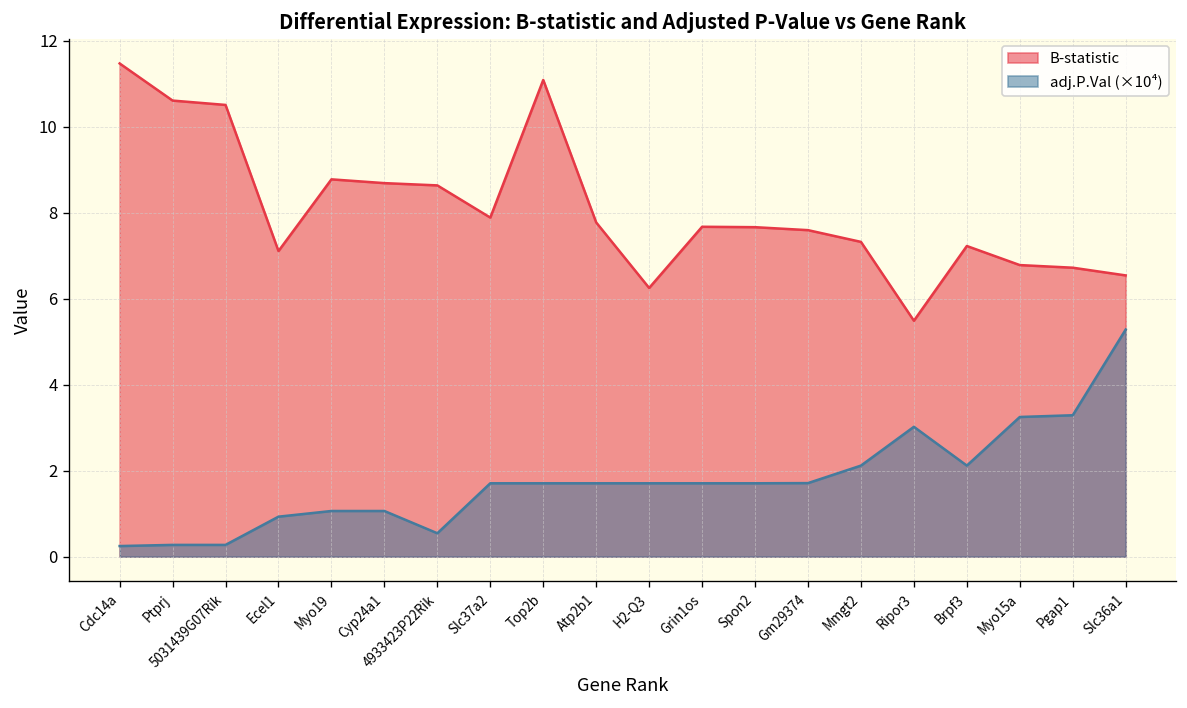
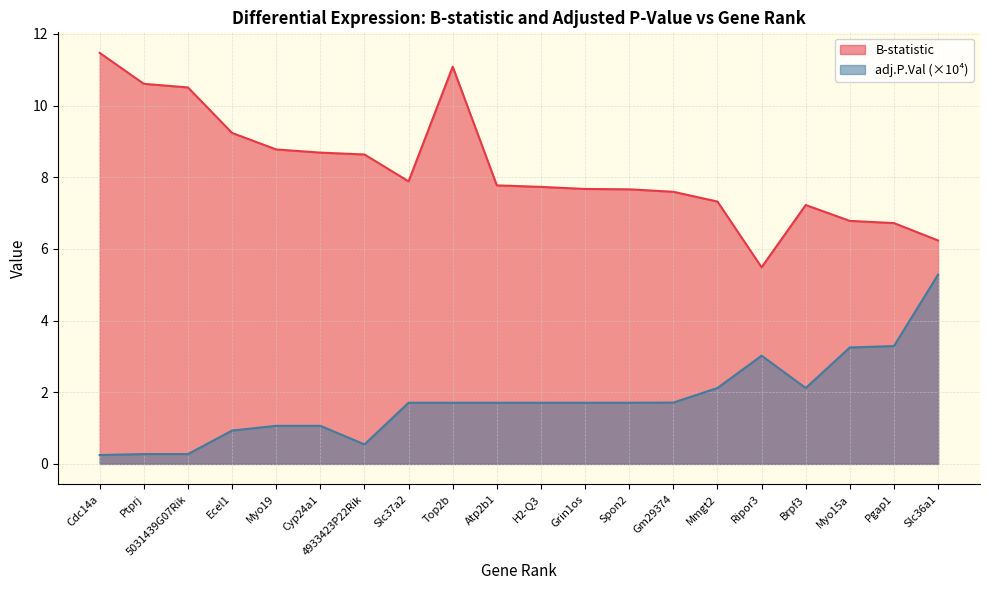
  {
    "B-statistic": {
      "Cdc14a": 11.5,
      "Ptprj": 10.6,
      "5031439G07Rik": 10.5,
-     "Ecel1": 7.1,
+     "Ecel1": 9.2,
      "Myo19": 8.8,
      "Cyp24a1": 8.7,
      "4933423P22Rik": 8.6,
      "Slc37a2": 7.9,
      "Top2b": 11.1,
      "Atp2b1": 7.8,
-     "H2-Q3": 6.2,
+     "H2-Q3": 7.7,
      "Grin1os": 7.7,
      "Spon2": 7.7,
      "Gm29374": 7.6,
      "Mmgt2": 7.3,
      "Ripor3": 5.5,
      "Brpf3": 7.2,
      "Myo15a": 6.8,
      "Pgap1": 6.7,
-     "Slc36a1": 6.5
+     "Slc36a1": 6.2
    },
    "adj.P.Val (×10⁴)": {
      "Cdc14a": 0.2,
      "Ptprj": 0.3,
      "5031439G07Rik": 0.3,
      "Ecel1": 0.9,
      "Myo19": 1.1,
      "Cyp24a1": 1.1,
      "4933423P22Rik": 0.5,
      "Slc37a2": 1.7,
      "Top2b": 1.7,
      "Atp2b1": 1.7,
      "H2-Q3": 1.7,
      "Grin1os": 1.7,
      "Spon2": 1.7,
      "Gm29374": 1.7,
      "Mmgt2": 2.1,
      "Ripor3": 3.0,
      "Brpf3": 2.1,
      "Myo15a": 3.2,
      "Pgap1": 3.3,
      "Slc36a1": 5.3
    }
  }
